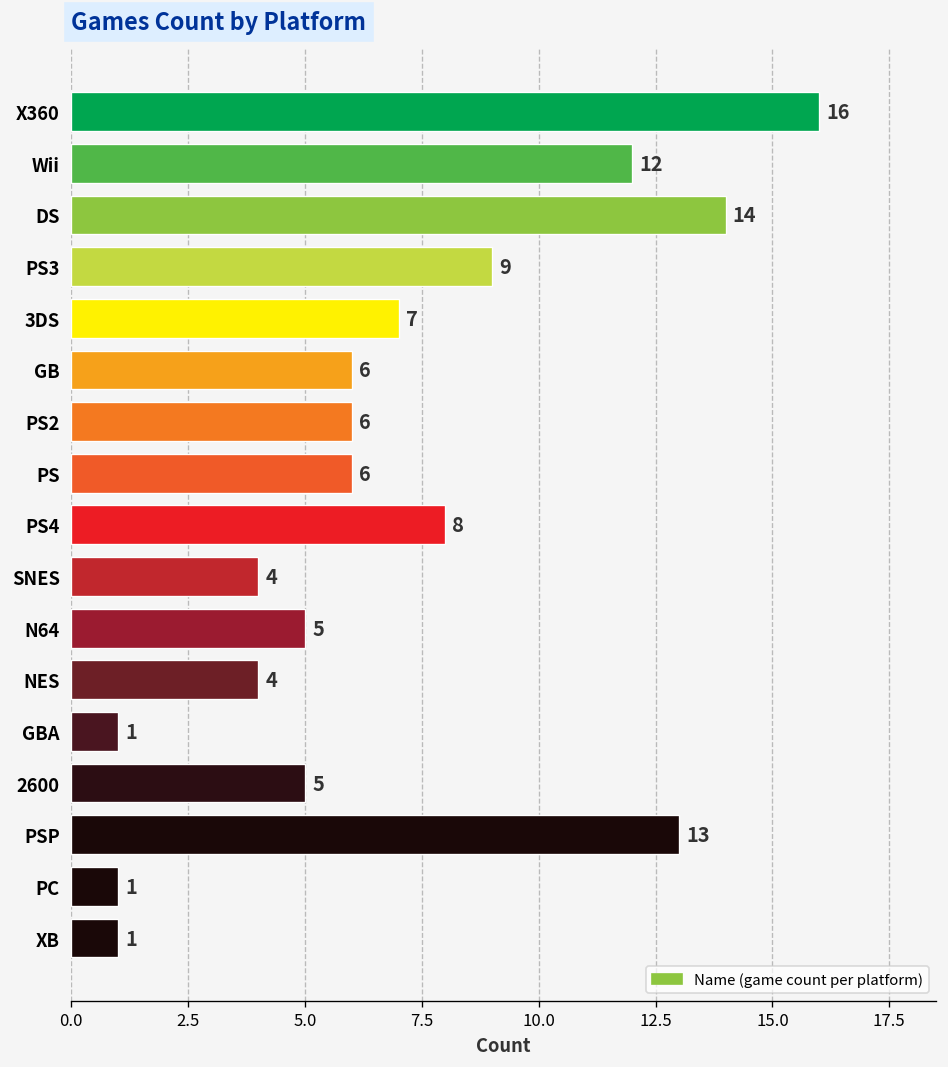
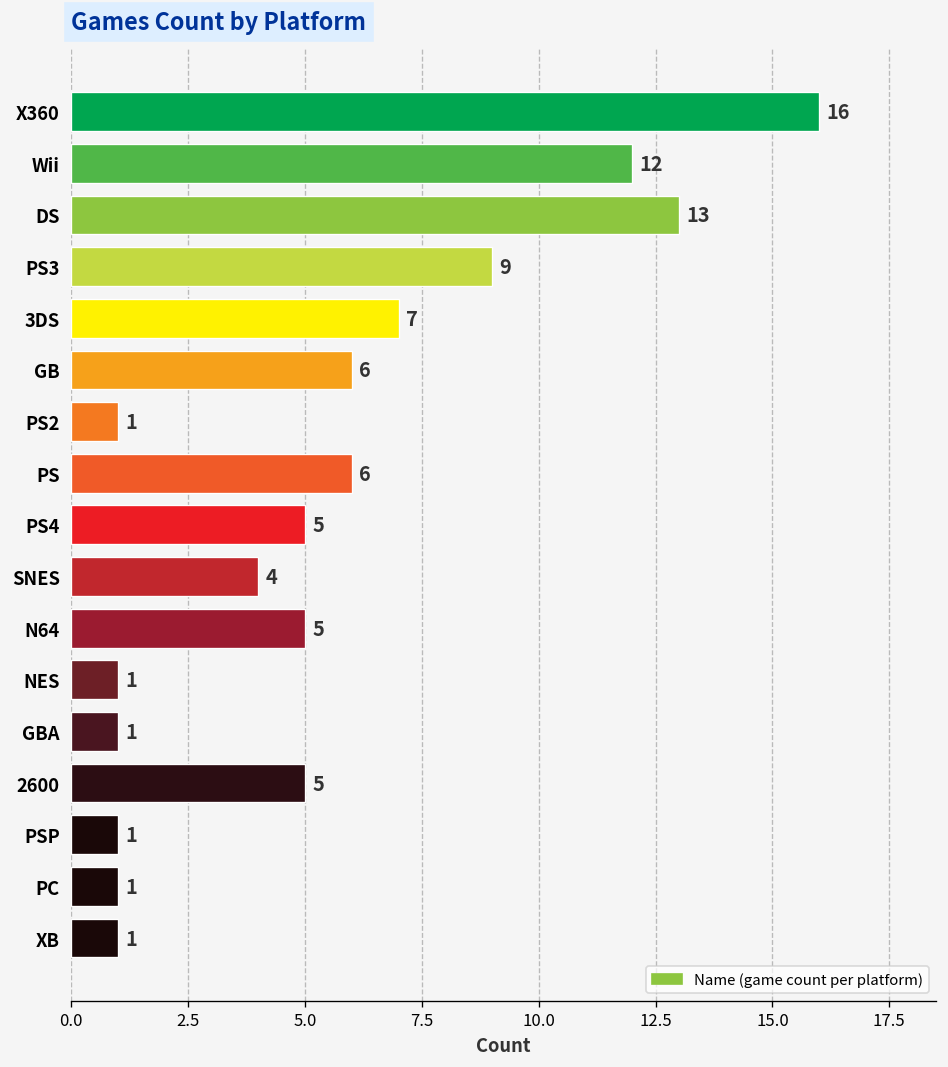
  {
    "X360": 16,
    "Wii": 12,
-   "DS": 14,
+   "DS": 13,
    "PS3": 9,
    "3DS": 7,
    "GB": 6,
-   "PS2": 6,
+   "PS2": 1,
    "PS": 6,
-   "PS4": 8,
+   "PS4": 5,
    "SNES": 4,
    "N64": 5,
-   "NES": 4,
+   "NES": 1,
    "GBA": 1,
    "2600": 5,
-   "PSP": 13,
+   "PSP": 1,
    "PC": 1,
    "XB": 1
  }
